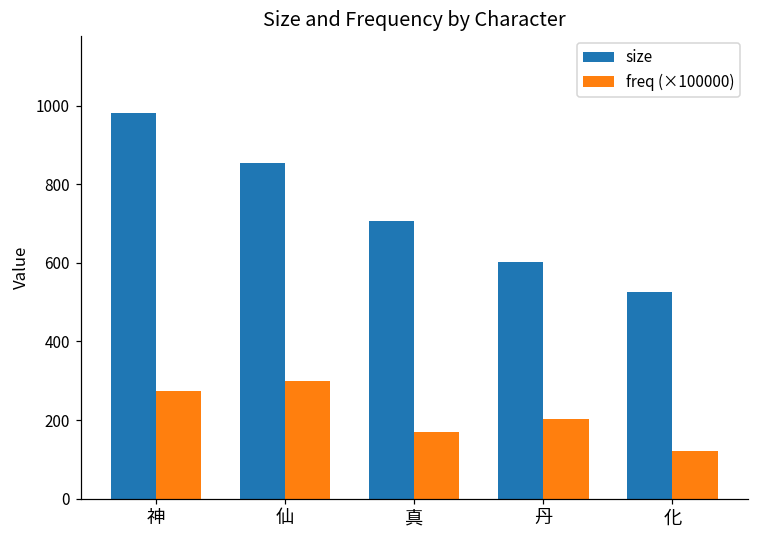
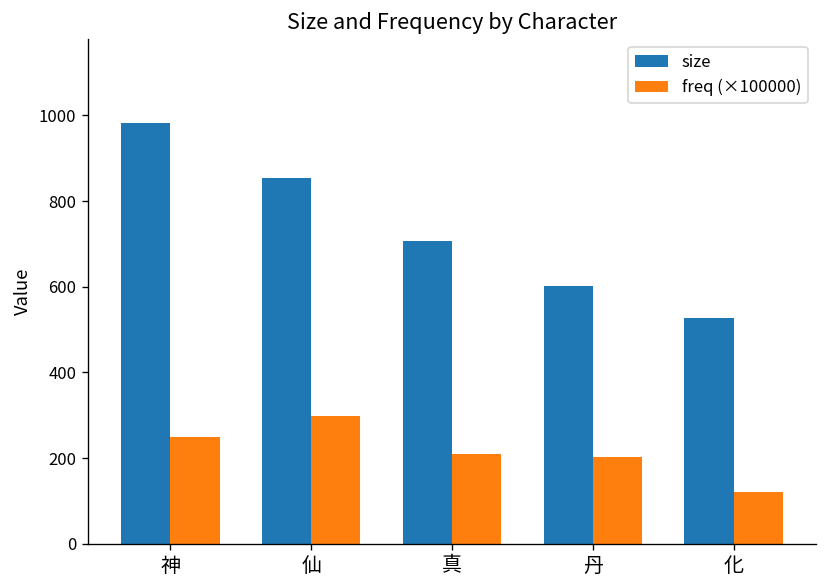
  {
    "size": {
      "神": 980,
      "仙": 850,
      "真": 710,
      "丹": 600,
      "化": 530
    },
    "freq (×100000)": {
-     "神": 270,
+     "神": 250,
      "仙": 300,
-     "真": 170,
+     "真": 210,
      "丹": 200,
      "化": 120
    }
  }
